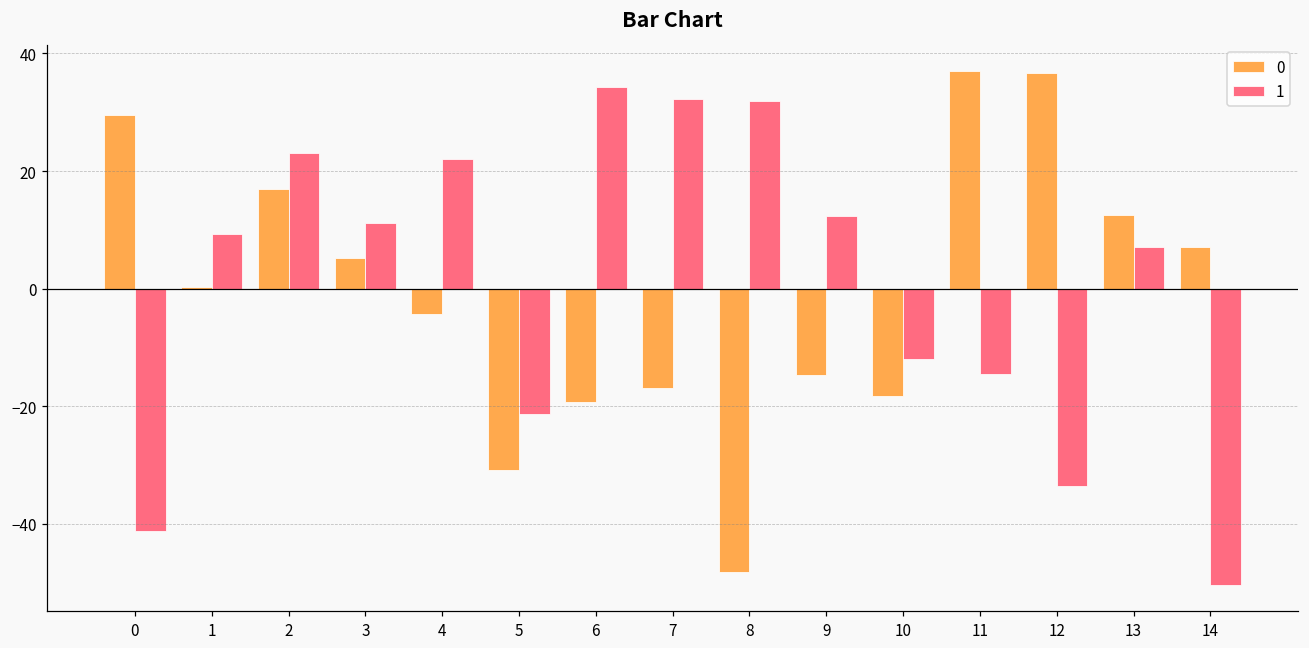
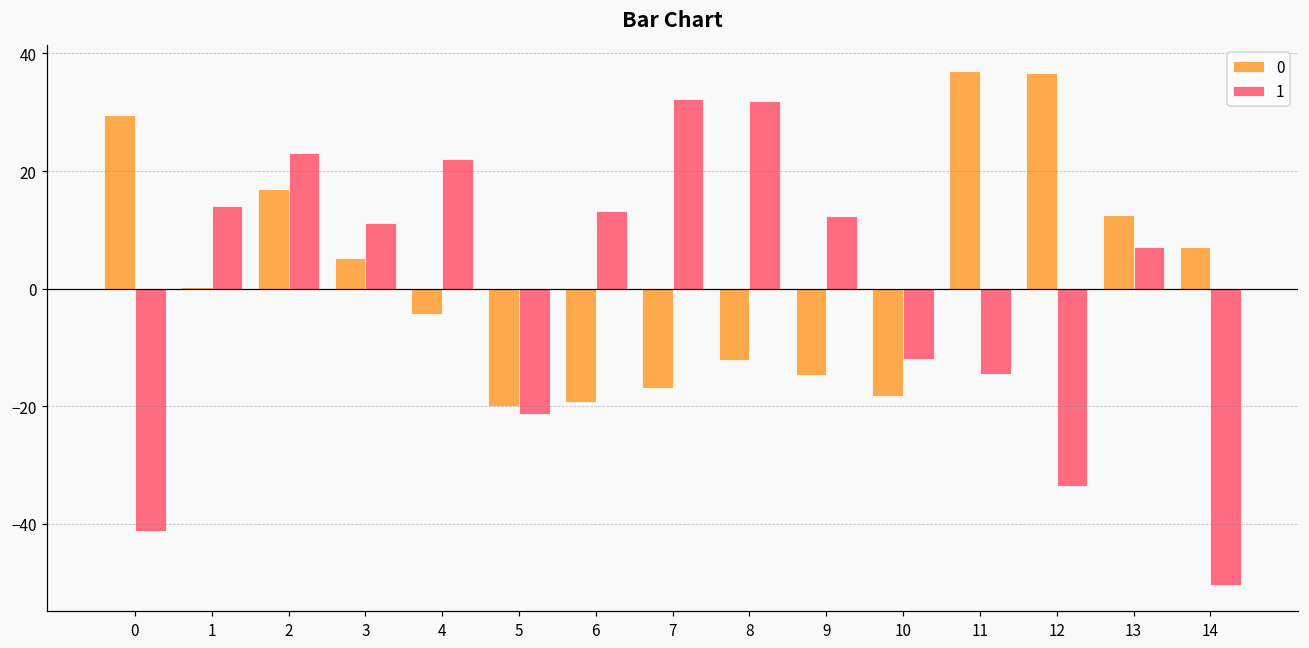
  {
    "0": {
      "0": 29,
      "2": 17,
      "3": 5,
      "4": -4,
-     "5": -31,
+     "5": -20,
      "6": -19,
      "7": -17,
-     "8": -48,
+     "8": -12,
      "9": -15,
      "10": -18,
      "11": 37,
      "12": 37,
      "13": 13,
      "14": 7
    },
    "1": {
      "0": -41,
-     "1": 9,
+     "1": 14,
      "2": 23,
      "3": 11,
      "4": 22,
      "5": -21,
-     "6": 34,
+     "6": 13,
      "7": 32,
      "8": 32,
      "9": 12,
      "10": -12,
      "11": -15,
      "12": -34,
      "13": 7,
      "14": -50
    }
  }
